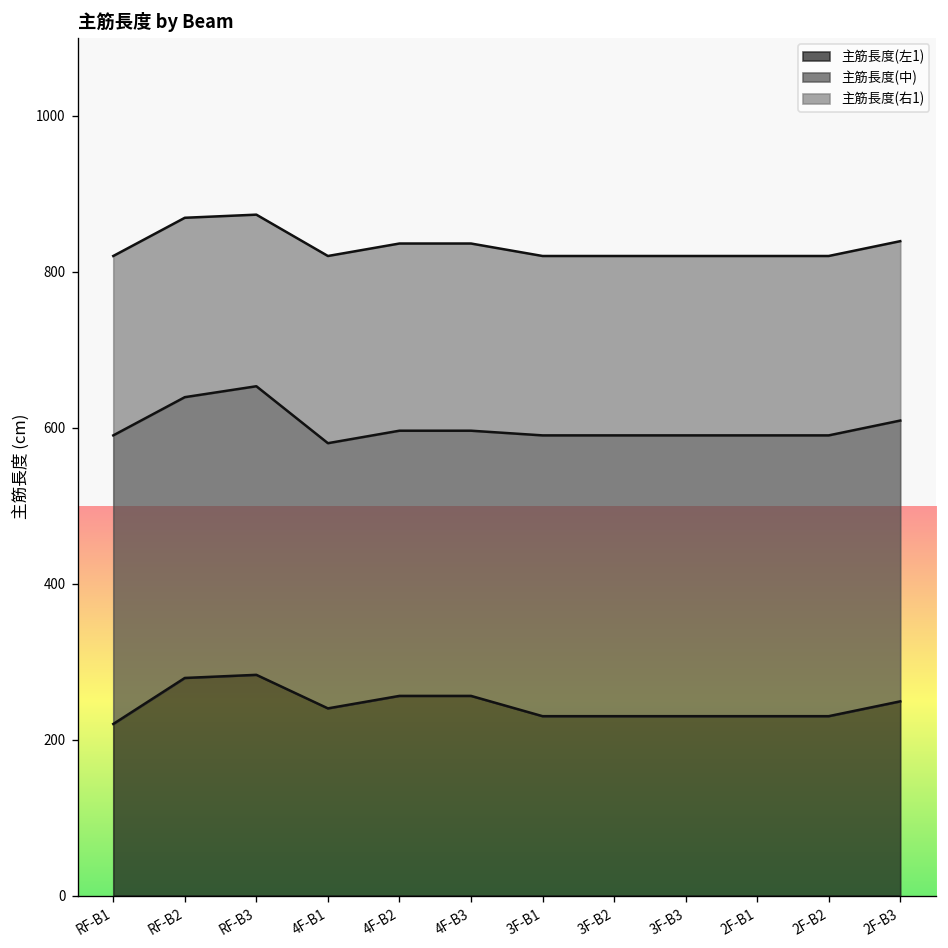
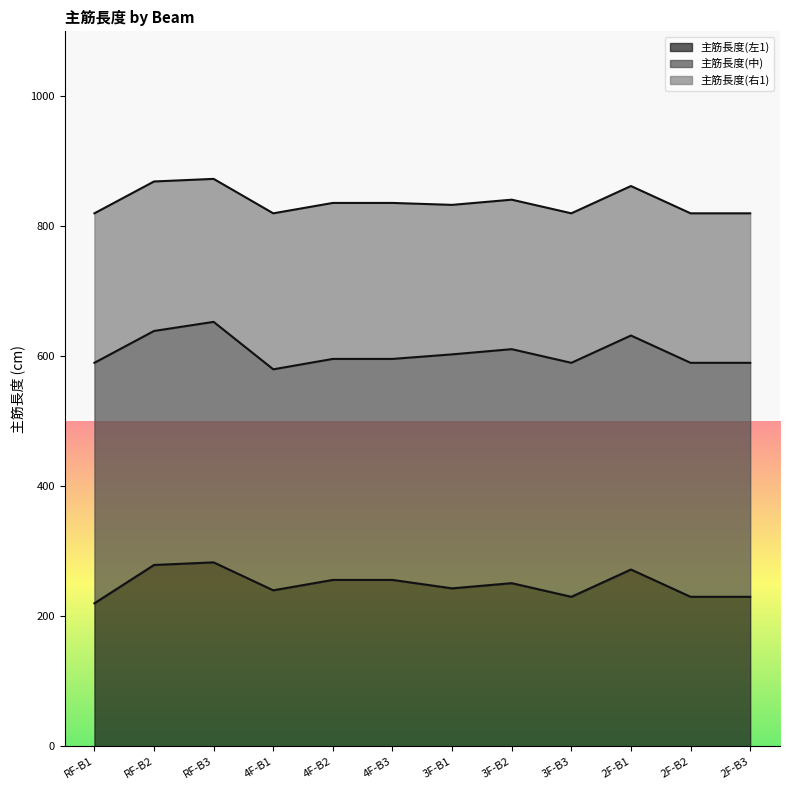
  {
    "主筋長度(左1)": {
      "RF-B1": 220,
      "RF-B2": 280,
      "RF-B3": 280,
      "4F-B1": 240,
      "4F-B2": 260,
      "4F-B3": 260,
-     "3F-B1": 230,
-     "3F-B2": 230,
+     "3F-B1": 240,
+     "3F-B2": 250,
      "3F-B3": 230,
-     "2F-B1": 230,
+     "2F-B1": 270,
      "2F-B2": 230,
-     "2F-B3": 250
+     "2F-B3": 230
    },
    "主筋長度(中)": {
      "RF-B1": 370,
      "RF-B2": 360,
      "RF-B3": 370,
      "4F-B1": 340,
      "4F-B2": 340,
      "4F-B3": 340,
      "3F-B1": 360,
      "3F-B2": 360,
      "3F-B3": 360,
      "2F-B1": 360,
      "2F-B2": 360,
      "2F-B3": 360
    },
    "主筋長度(右1)": {
      "RF-B1": 230,
      "RF-B2": 230,
      "RF-B3": 220,
      "4F-B1": 240,
      "4F-B2": 240,
      "4F-B3": 240,
      "3F-B1": 230,
      "3F-B2": 230,
      "3F-B3": 230,
      "2F-B1": 230,
      "2F-B2": 230,
      "2F-B3": 230
    }
  }
